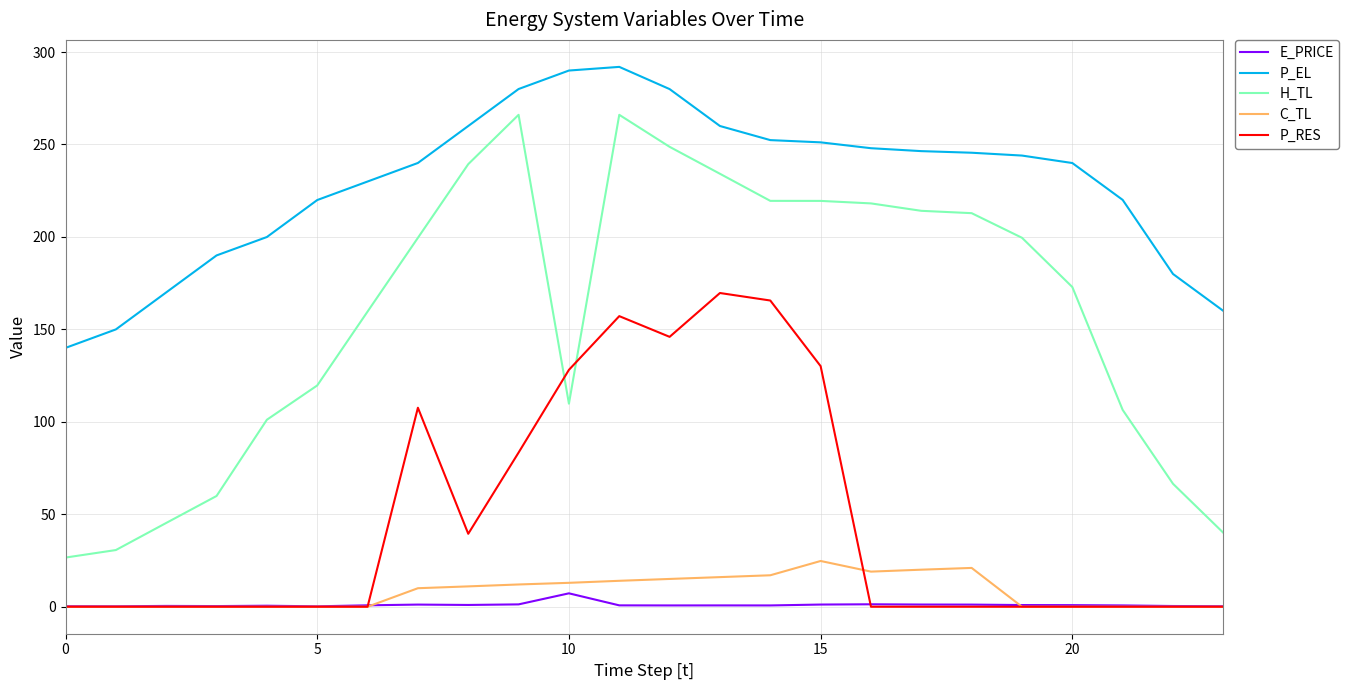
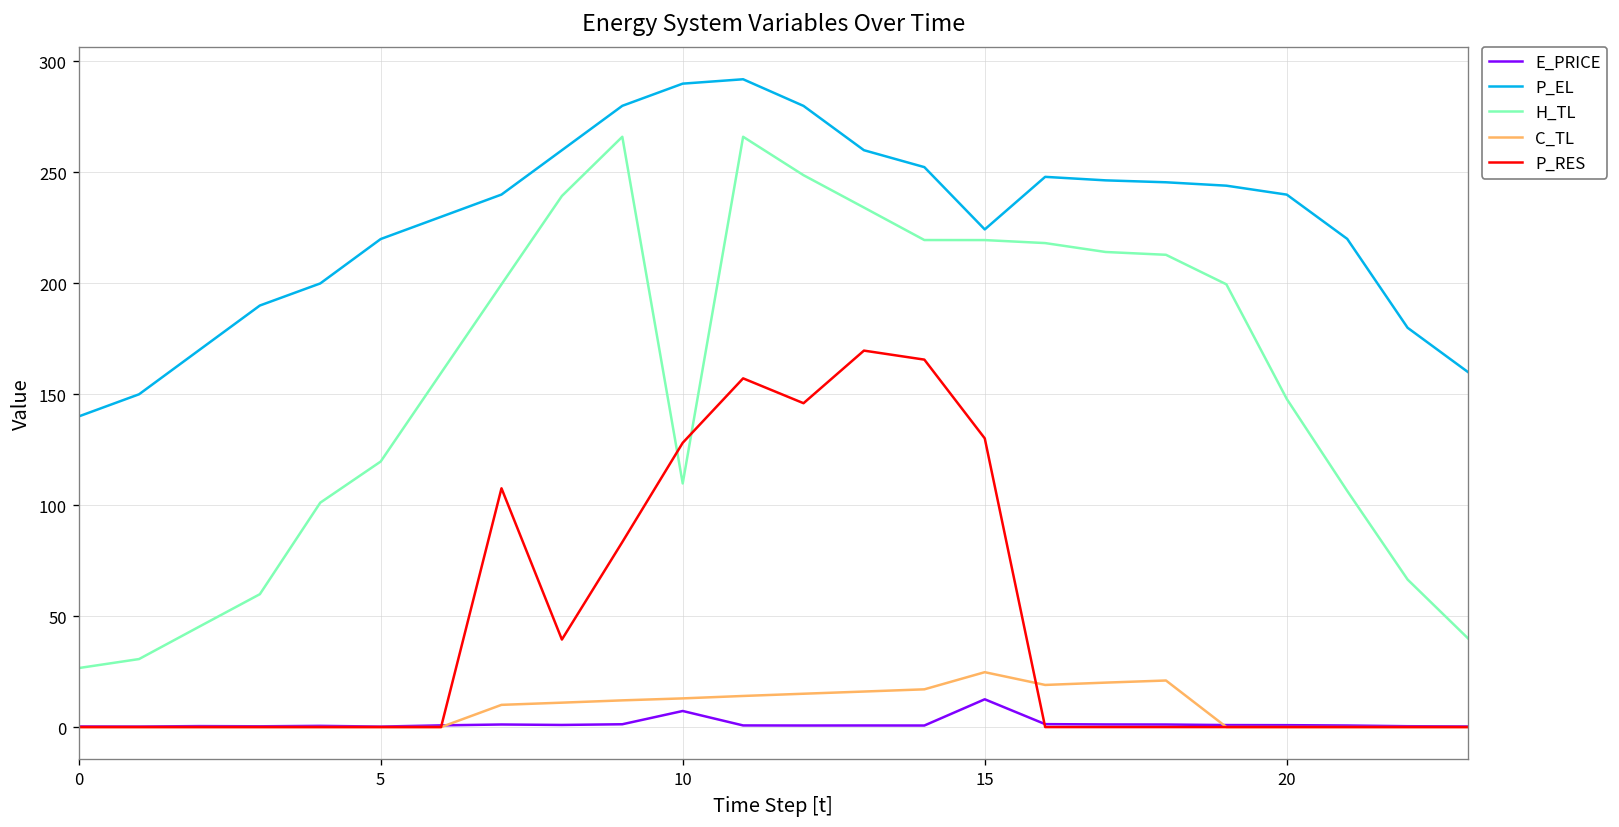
  {
    "E_PRICE": {
      "10": 7,
-     "15": 1
+     "15": 13
    },
    "P_EL": {
      "0": 140,
      "5": 220,
      "10": 290,
-     "15": 251,
+     "15": 224,
      "20": 240
    },
    "H_TL": {
      "0": 27,
      "5": 120,
      "10": 110,
      "15": 219,
-     "20": 173
+     "20": 148
    },
    "C_TL": {
      "10": 13,
      "15": 25
    },
    "P_RES": {
      "10": 128,
      "15": 130
    }
  }
